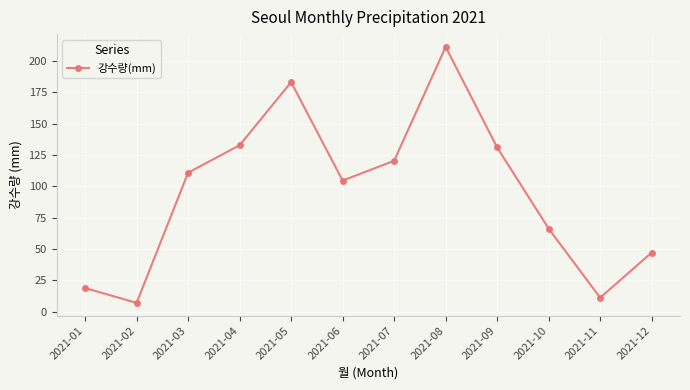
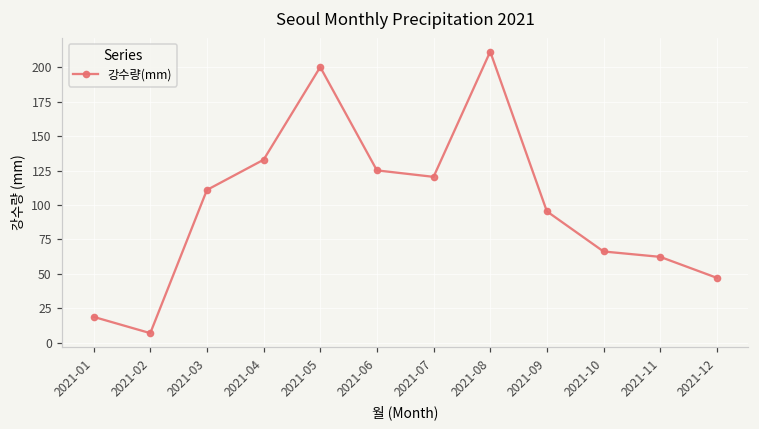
  {
    "2021-01": 19,
    "2021-02": 7,
    "2021-03": 111,
    "2021-04": 133,
-   "2021-05": 183,
-   "2021-06": 105,
+   "2021-05": 200,
+   "2021-06": 125,
    "2021-07": 120,
    "2021-08": 211,
-   "2021-09": 131,
+   "2021-09": 95,
    "2021-10": 66,
-   "2021-11": 11,
+   "2021-11": 62,
    "2021-12": 47
  }
